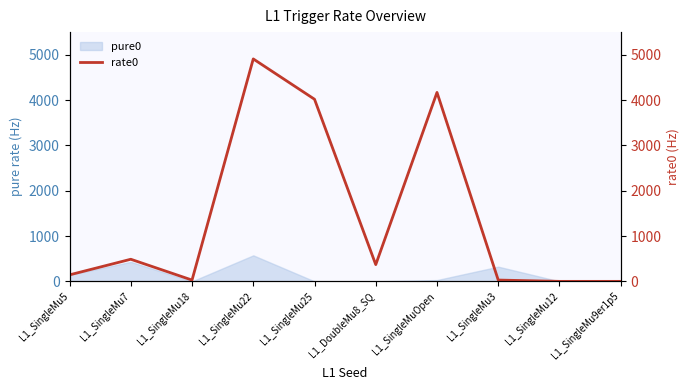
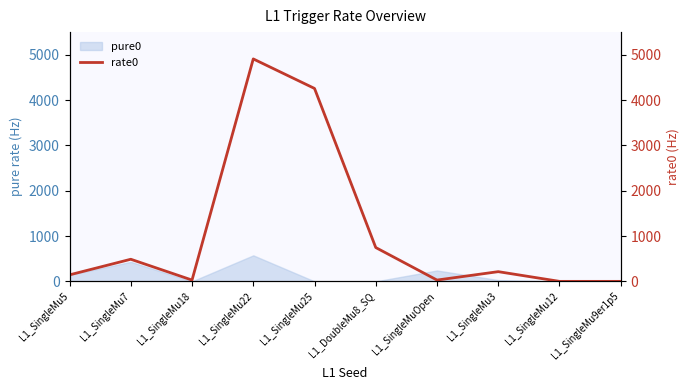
  {
    "pure0": {
      "L1_SingleMu5": 100,
      "L1_SingleMu7": 400,
      "L1_SingleMu18": 0,
      "L1_SingleMu22": 600,
      "L1_SingleMu25": 0,
      "L1_DoubleMu8_SQ": 0,
-     "L1_SingleMuOpen": 0,
-     "L1_SingleMu3": 300,
+     "L1_SingleMuOpen": 200,
+     "L1_SingleMu3": 0,
      "L1_SingleMu12": 0,
      "L1_SingleMu9er1p5": 0
    },
    "rate0": {
      "L1_SingleMu5": 100,
      "L1_SingleMu7": 500,
      "L1_SingleMu18": 0,
      "L1_SingleMu22": 4900,
-     "L1_SingleMu25": 4000,
-     "L1_DoubleMu8_SQ": 400,
-     "L1_SingleMuOpen": 4200,
-     "L1_SingleMu3": 0,
+     "L1_SingleMu25": 4300,
+     "L1_DoubleMu8_SQ": 700,
+     "L1_SingleMuOpen": 0,
+     "L1_SingleMu3": 200,
      "L1_SingleMu12": 0,
      "L1_SingleMu9er1p5": 0
    }
  }
